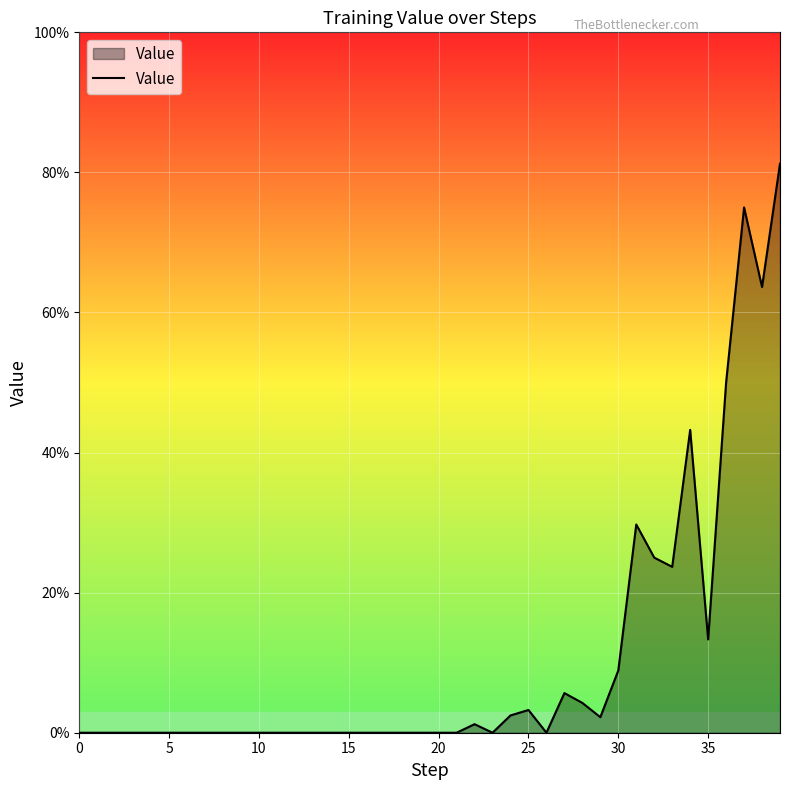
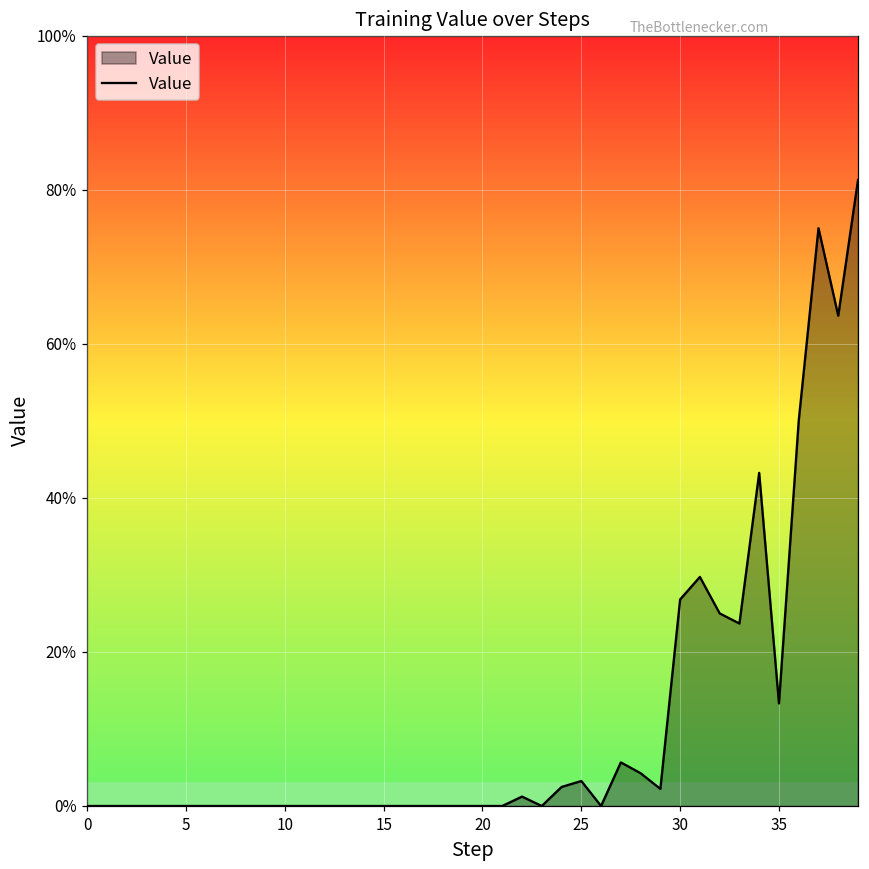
  {
    "25": "3%",
-   "30": "9%",
+   "30": "27%",
    "35": "13%"
  }
